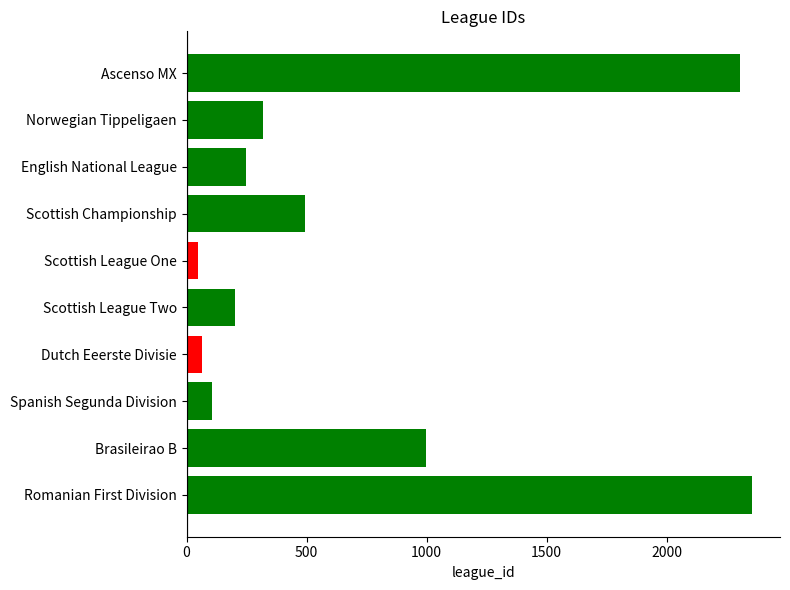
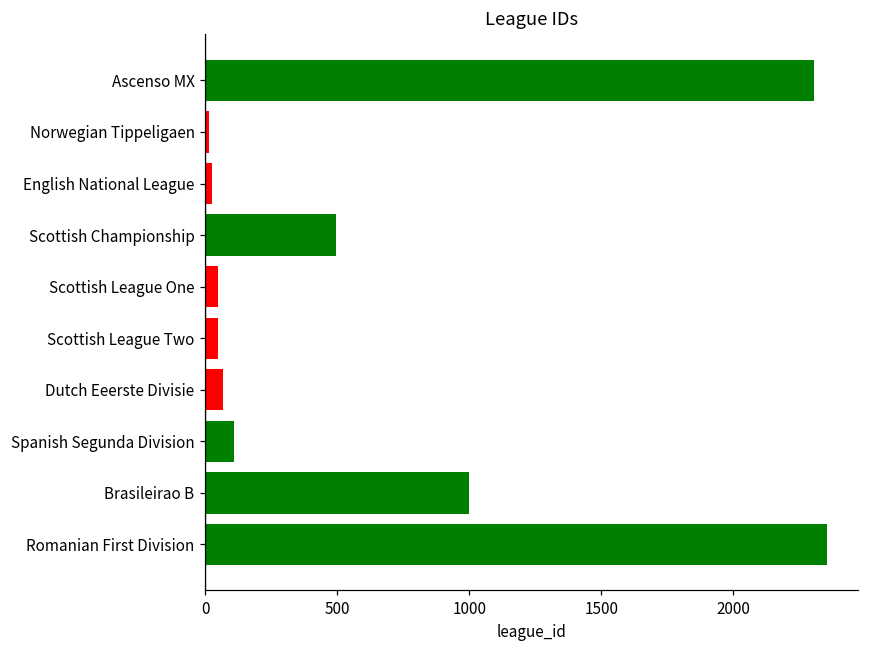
  {
    "Ascenso MX": 2310,
-   "Norwegian Tippeligaen": 320,
-   "English National League": 250,
+   "Norwegian Tippeligaen": 10,
+   "English National League": 30,
    "Scottish Championship": 500,
    "Scottish League One": 50,
-   "Scottish League Two": 200,
+   "Scottish League Two": 50,
    "Dutch Eeerste Divisie": 70,
    "Spanish Segunda Division": 110,
    "Brasileirao B": 1000,
    "Romanian First Division": 2350
  }
